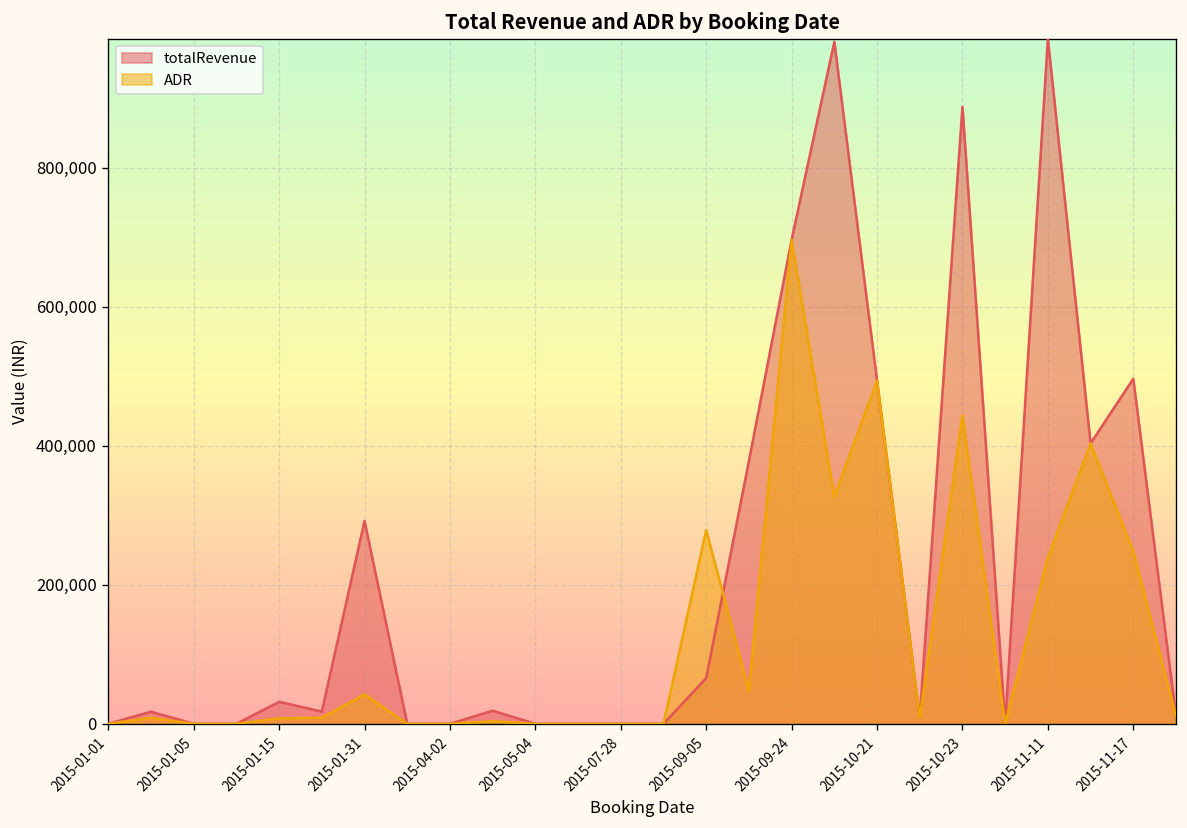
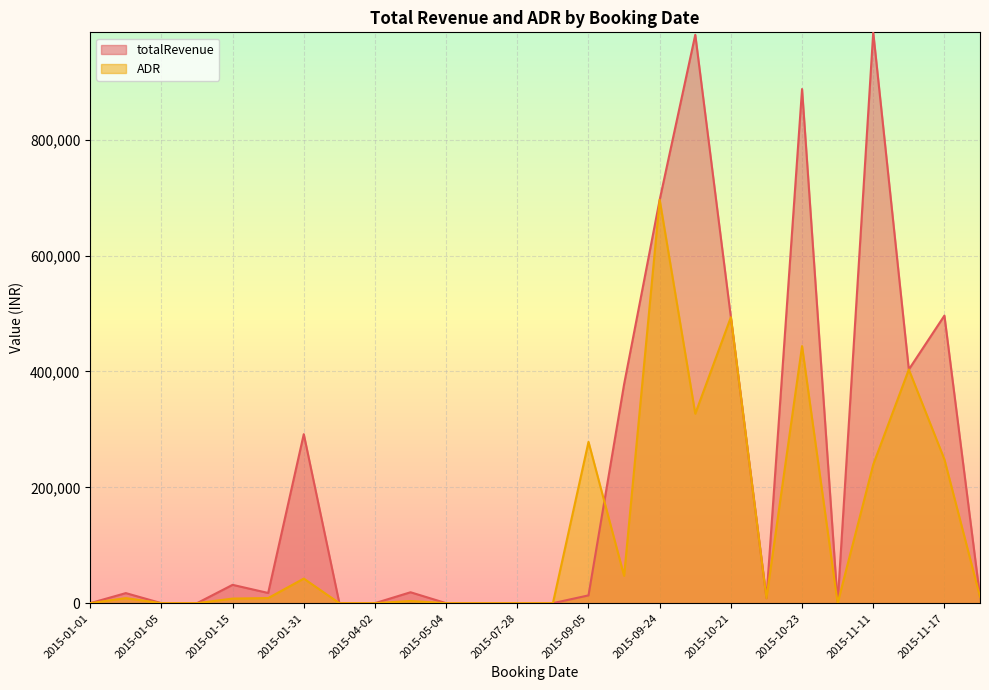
  {
    "totalRevenue": {
      "2015-01-15": "30,000",
      "2015-01-31": "290,000",
-     "2015-09-05": "70,000",
+     "2015-09-05": "10,000",
      "2015-10-23": "890,000",
      "2015-11-11": "990,000",
      "2015-11-17": "500,000"
    },
    "ADR": {
      "2015-01-15": "10,000",
      "2015-01-31": "40,000",
      "2015-09-05": "280,000",
      "2015-10-23": "440,000",
      "2015-11-11": "240,000",
      "2015-11-17": "250,000"
    }
  }
